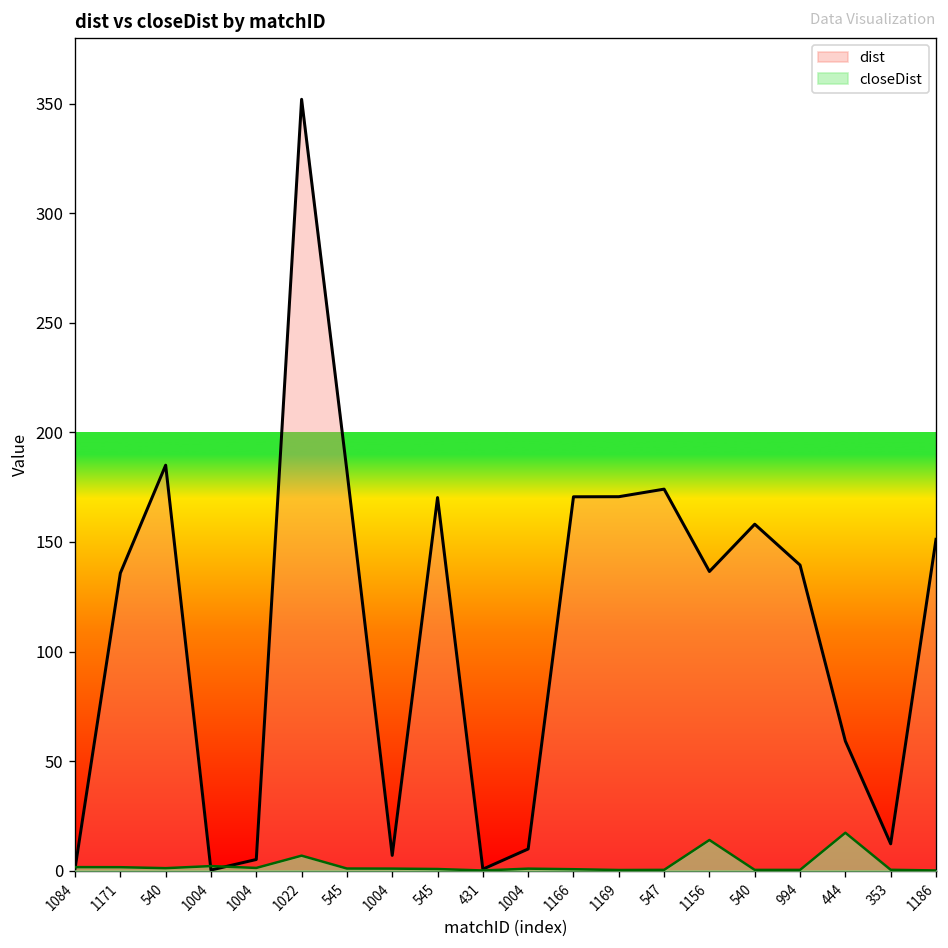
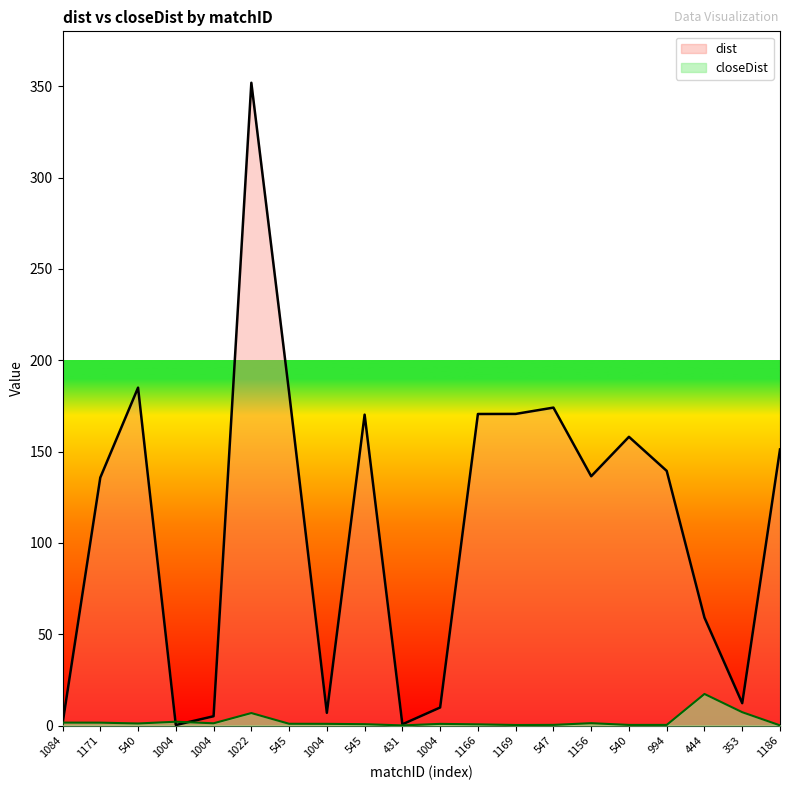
  {
    "dist": {
      "1171": 136,
      "1022": 352,
      "1166": 171,
      "1169": 171,
      "547": 174,
      "1156": 137,
      "994": 139,
      "444": 59,
      "353": 12,
      "1186": 151
    },
    "closeDist": {
      "1171": 2,
      "1022": 7,
      "1166": 1,
      "1169": 0,
      "547": 0,
-     "1156": 14,
+     "1156": 1,
      "994": 0,
      "444": 17,
-     "353": 0,
+     "353": 7,
      "1186": 0
    }
  }
